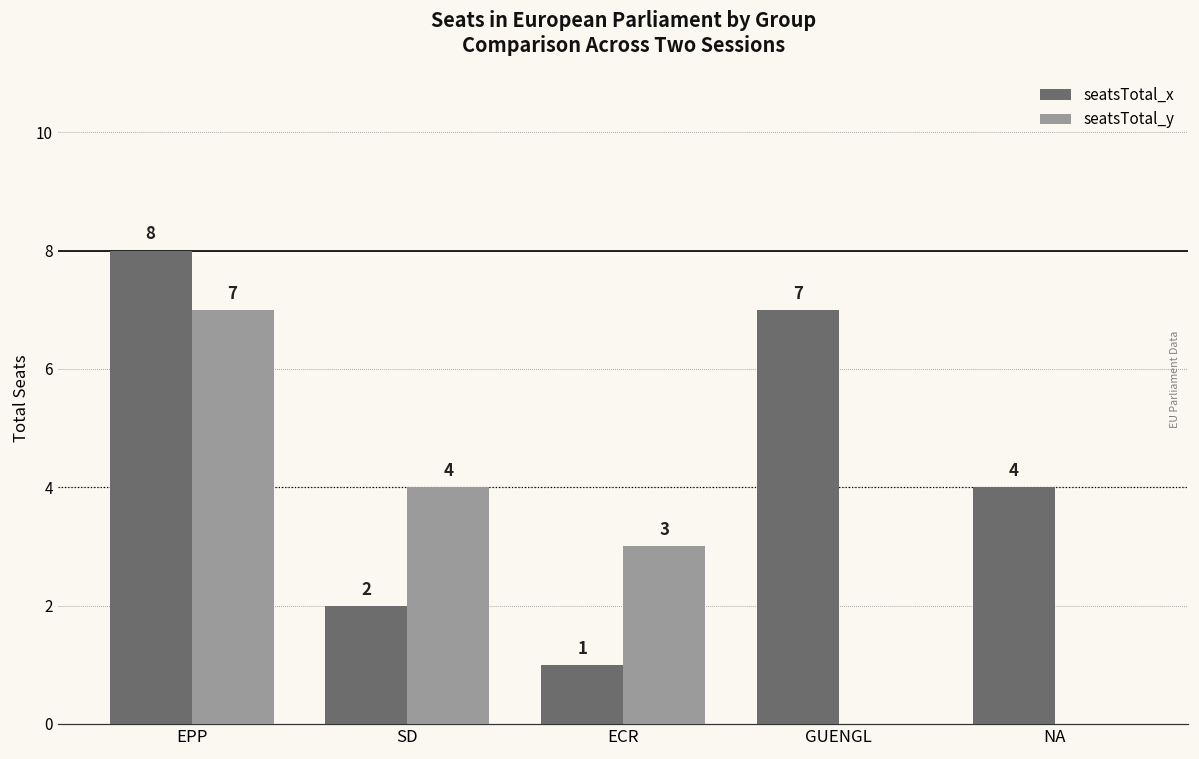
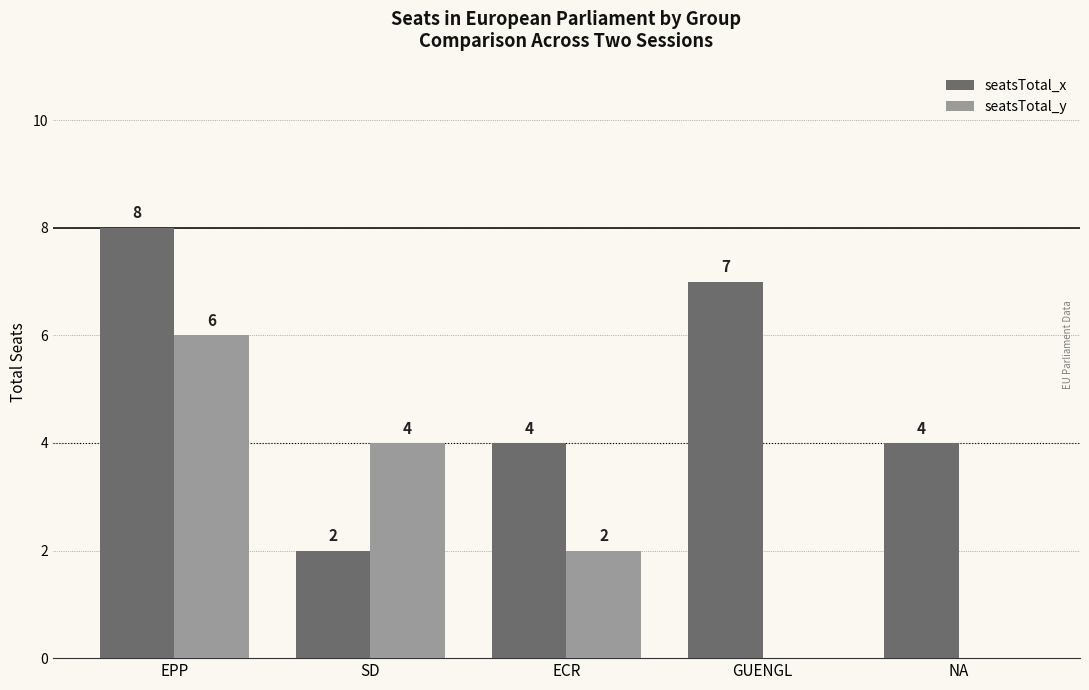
  {
    "seatsTotal_x": {
      "EPP": 8,
      "SD": 2,
-     "ECR": 1,
+     "ECR": 4,
      "GUENGL": 7,
      "NA": 4
    },
    "seatsTotal_y": {
-     "EPP": 7,
+     "EPP": 6,
      "SD": 4,
-     "ECR": 3
+     "ECR": 2
    }
  }
